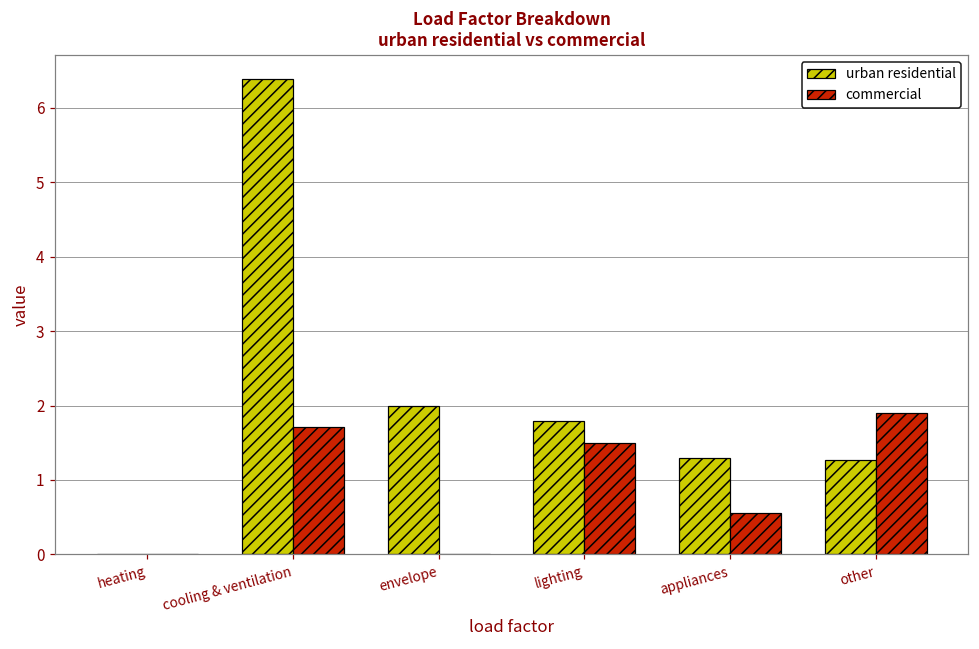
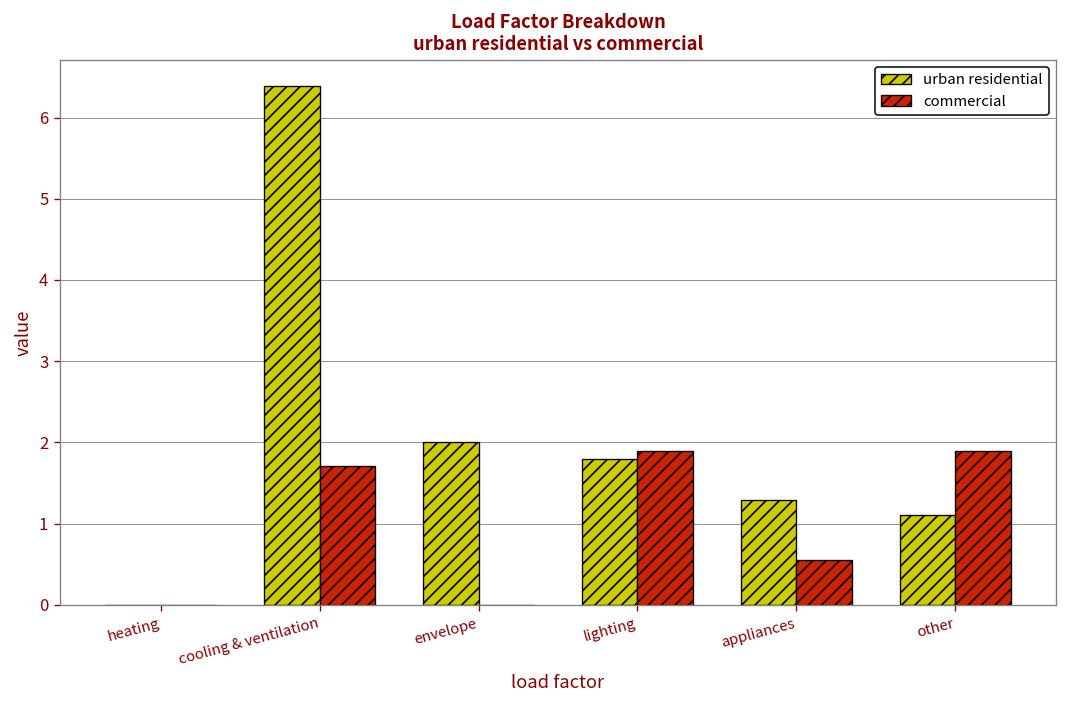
  {
    "urban residential": {
      "heating": 0.0,
      "cooling & ventilation": 6.4,
      "envelope": 2.0,
      "lighting": 1.8,
      "appliances": 1.3,
-     "other": 1.3
+     "other": 1.1
    },
    "commercial": {
      "heating": 0.0,
      "cooling & ventilation": 1.7,
      "envelope": 0.0,
-     "lighting": 1.5,
+     "lighting": 1.9,
      "appliances": 0.6,
      "other": 1.9
    }
  }
